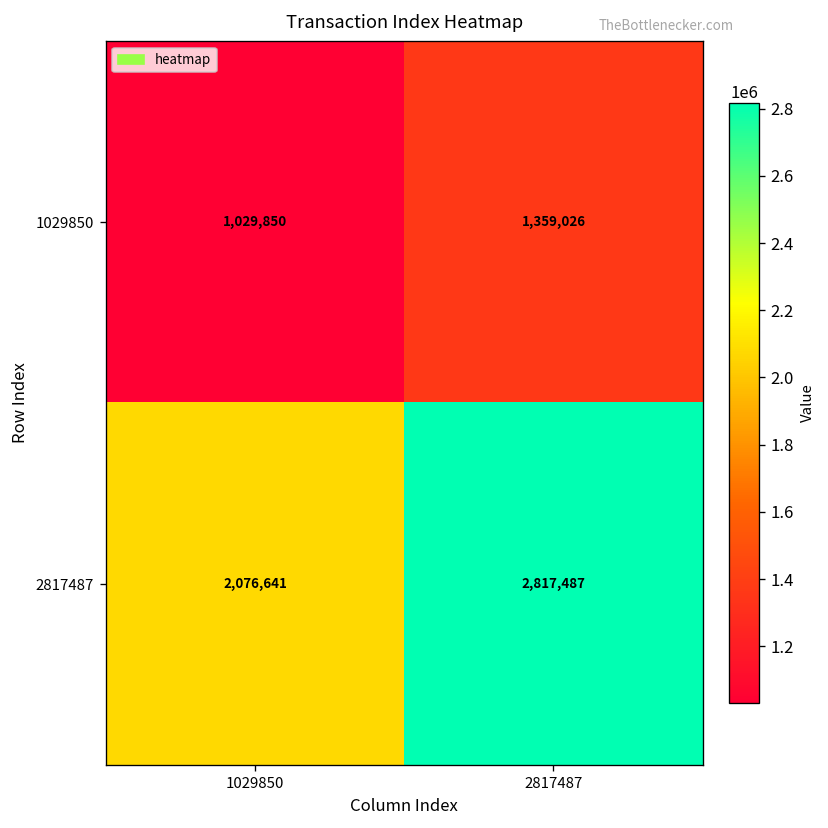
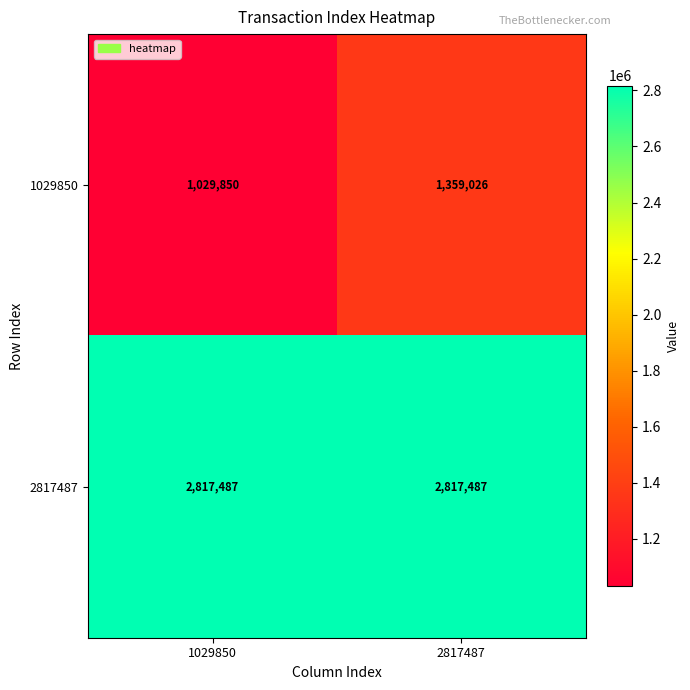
  {
    "1029850": {
      "1029850": "1,029,850",
      "2817487": "1,359,026"
    },
    "2817487": {
-     "1029850": "2,076,641",
+     "1029850": "2,817,487",
      "2817487": "2,817,487"
    }
  }
